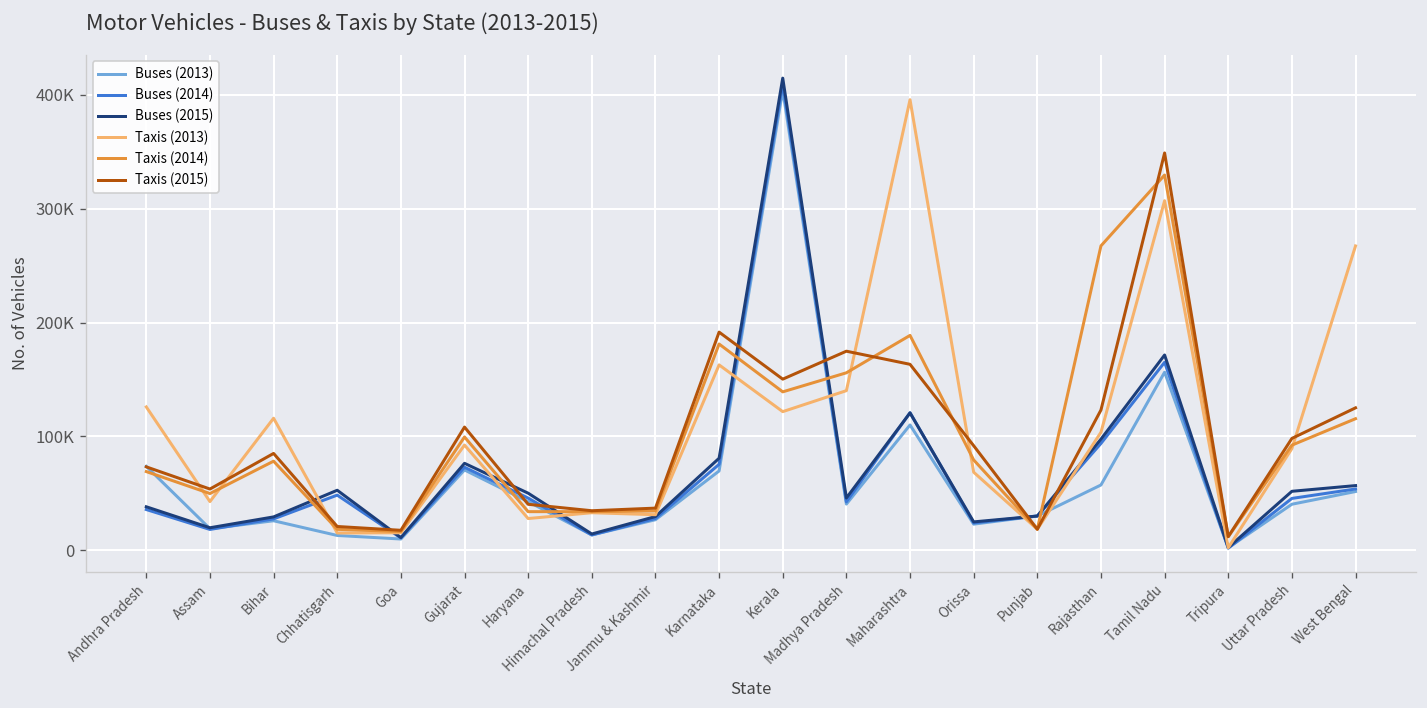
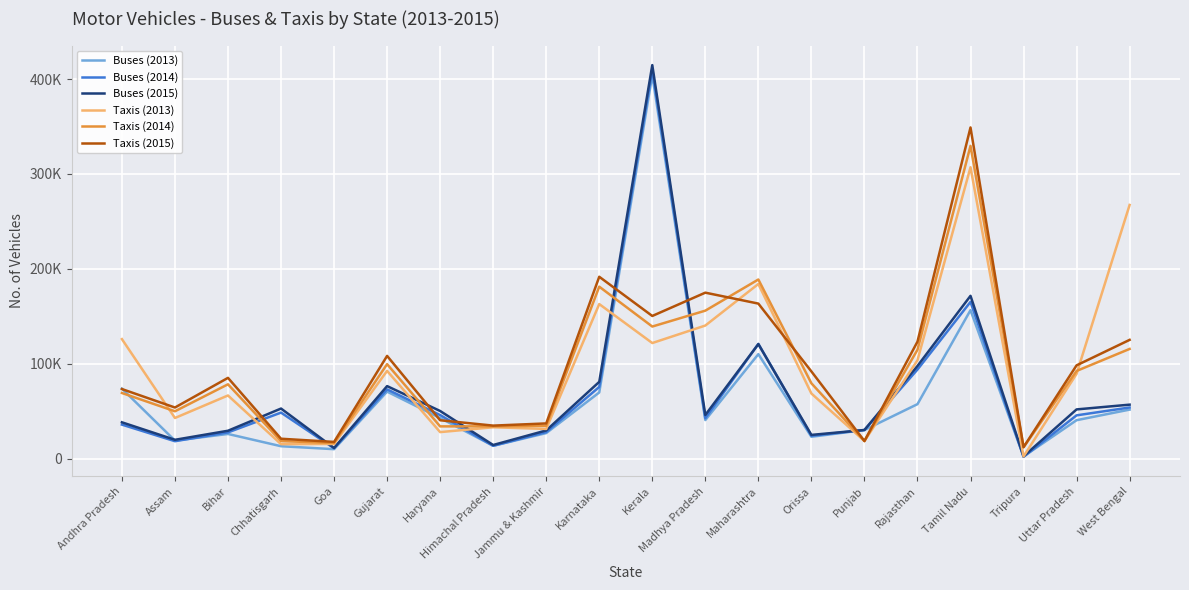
  {
    "Buses (2013)": {
      "Karnataka": 70000,
      "Kerala": 400000,
      "Maharashtra": 110000,
      "Rajasthan": 60000,
      "Tamil Nadu": 160000,
      "Uttar Pradesh": 40000
    },
    "Buses (2014)": {
      "Chhatisgarh": 50000,
      "Haryana": 50000,
      "Karnataka": 80000,
      "Kerala": 410000,
      "Rajasthan": 90000,
      "Tamil Nadu": 170000,
      "Uttar Pradesh": 50000
    },
    "Buses (2015)": {
      "Chhatisgarh": 50000,
      "Gujarat": 80000,
      "Haryana": 50000,
      "Karnataka": 80000,
      "Kerala": 410000,
      "Madhya Pradesh": 50000,
      "Rajasthan": 100000,
      "Tamil Nadu": 170000,
      "Uttar Pradesh": 50000,
      "West Bengal": 60000
    },
    "Taxis (2013)": {
      "Andhra Pradesh": 130000,
      "Assam": 40000,
-     "Bihar": 120000,
+     "Bihar": 70000,
      "Gujarat": 90000,
      "Haryana": 30000,
      "Karnataka": 160000,
      "Kerala": 120000,
      "Madhya Pradesh": 140000,
-     "Maharashtra": 400000,
+     "Maharashtra": 180000,
      "Orissa": 70000,
      "Rajasthan": 100000,
      "Tamil Nadu": 310000,
      "Uttar Pradesh": 90000,
      "West Bengal": 270000
    },
    "Taxis (2014)": {
      "Andhra Pradesh": 70000,
      "Assam": 50000,
      "Bihar": 80000,
      "Gujarat": 100000,
      "Haryana": 30000,
      "Karnataka": 180000,
      "Kerala": 140000,
      "Madhya Pradesh": 160000,
      "Maharashtra": 190000,
      "Orissa": 80000,
-     "Rajasthan": 270000,
+     "Rajasthan": 110000,
      "Tamil Nadu": 330000,
      "Uttar Pradesh": 90000,
      "West Bengal": 120000
    },
    "Taxis (2015)": {
      "Assam": 50000,
      "Bihar": 90000,
      "Gujarat": 110000,
      "Karnataka": 190000,
      "Kerala": 150000,
      "Madhya Pradesh": 170000,
      "Maharashtra": 160000,
      "Orissa": 90000,
      "Rajasthan": 120000,
      "Tamil Nadu": 350000,
      "Uttar Pradesh": 100000,
      "West Bengal": 130000
    }
  }
